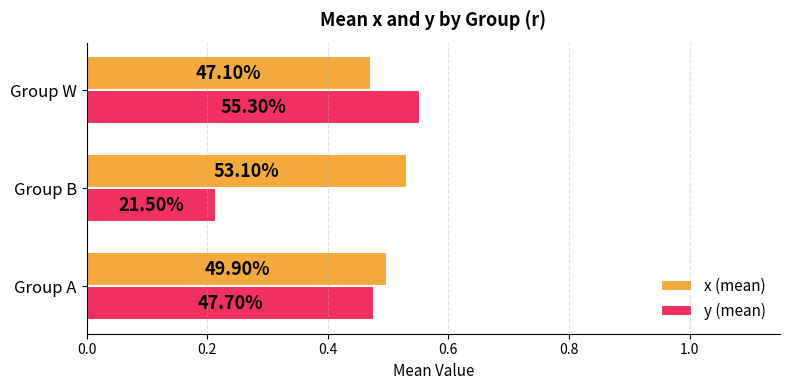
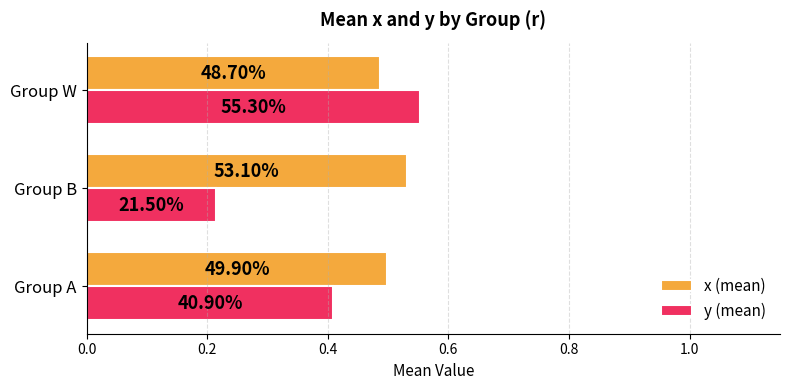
  {
    "x (mean)": {
-     "Group W": "47.10%",
+     "Group W": "48.70%",
      "Group B": "53.10%",
      "Group A": "49.90%"
    },
    "y (mean)": {
      "Group W": "55.30%",
      "Group B": "21.50%",
-     "Group A": "47.70%"
+     "Group A": "40.90%"
    }
  }
